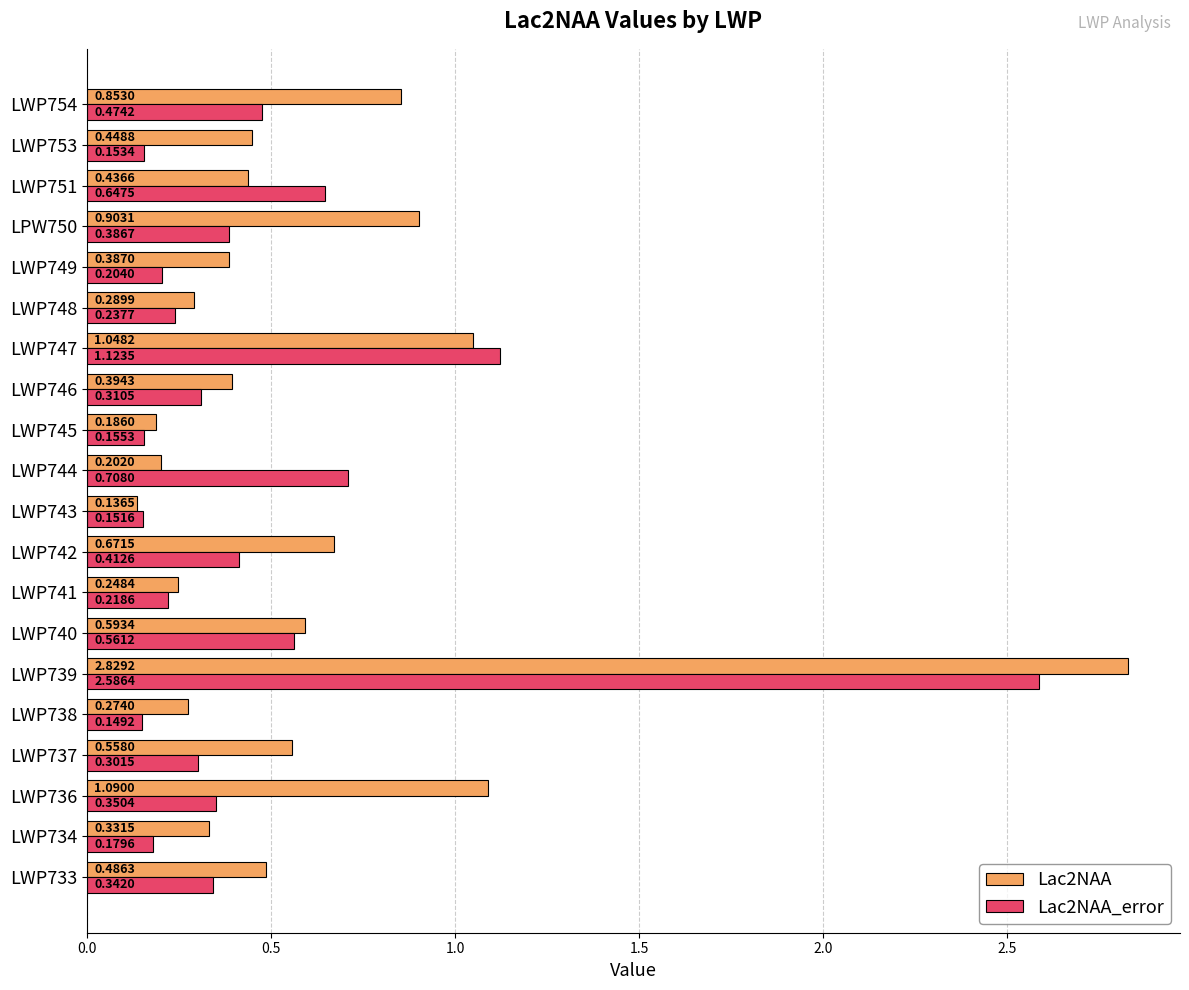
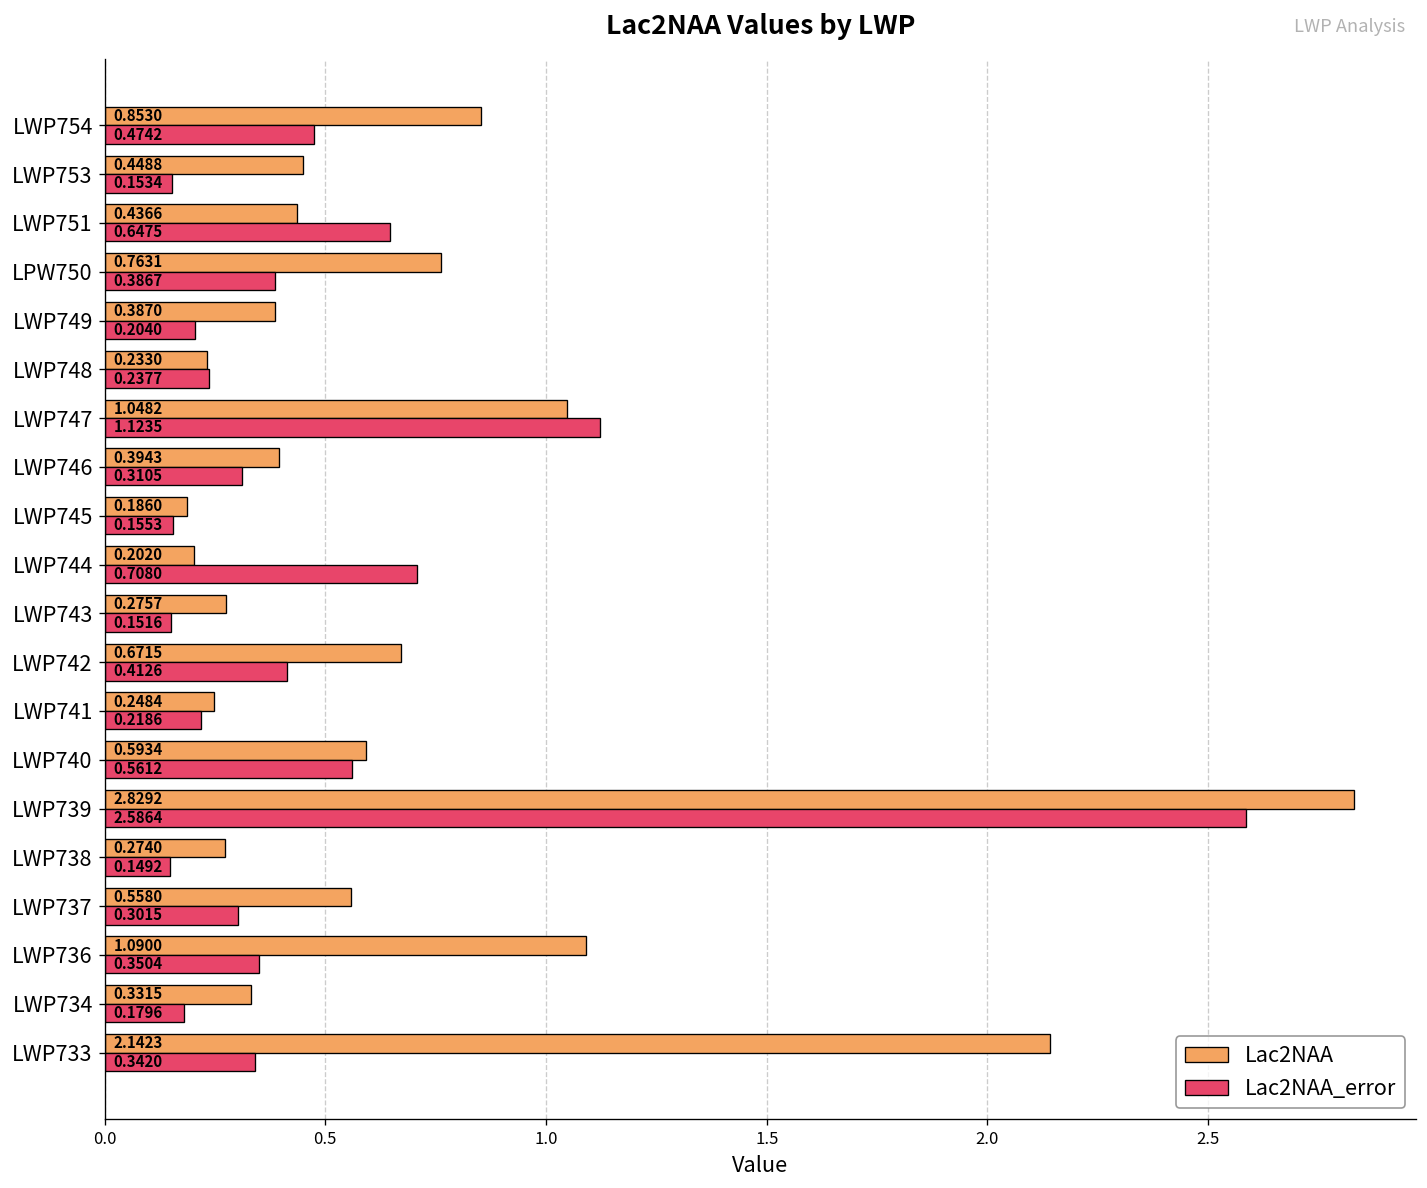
  {
    "Lac2NAA": {
      "LWP754": 0.8530,
      "LWP753": 0.4488,
      "LWP751": 0.4366,
-     "LPW750": 0.9031,
+     "LPW750": 0.7631,
      "LWP749": 0.3870,
-     "LWP748": 0.2899,
+     "LWP748": 0.2330,
      "LWP747": 1.0482,
      "LWP746": 0.3943,
      "LWP745": 0.1860,
      "LWP744": 0.2020,
-     "LWP743": 0.1365,
+     "LWP743": 0.2757,
      "LWP742": 0.6715,
      "LWP741": 0.2484,
      "LWP740": 0.5934,
      "LWP739": 2.8292,
      "LWP738": 0.2740,
      "LWP737": 0.5580,
      "LWP736": 1.0900,
      "LWP734": 0.3315,
-     "LWP733": 0.4863
+     "LWP733": 2.1423
    },
    "Lac2NAA_error": {
      "LWP754": 0.4742,
      "LWP753": 0.1534,
      "LWP751": 0.6475,
      "LPW750": 0.3867,
      "LWP749": 0.2040,
      "LWP748": 0.2377,
      "LWP747": 1.1235,
      "LWP746": 0.3105,
      "LWP745": 0.1553,
      "LWP744": 0.7080,
      "LWP743": 0.1516,
      "LWP742": 0.4126,
      "LWP741": 0.2186,
      "LWP740": 0.5612,
      "LWP739": 2.5864,
      "LWP738": 0.1492,
      "LWP737": 0.3015,
      "LWP736": 0.3504,
      "LWP734": 0.1796,
      "LWP733": 0.3420
    }
  }
